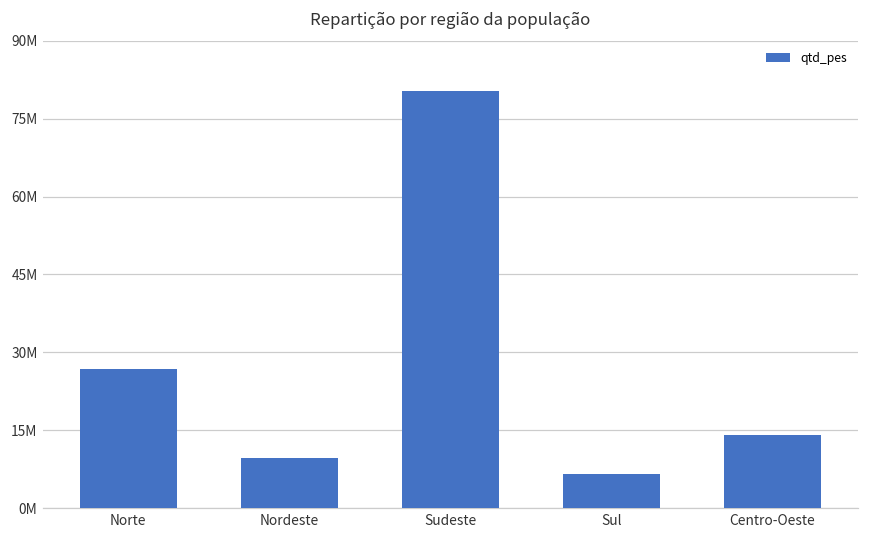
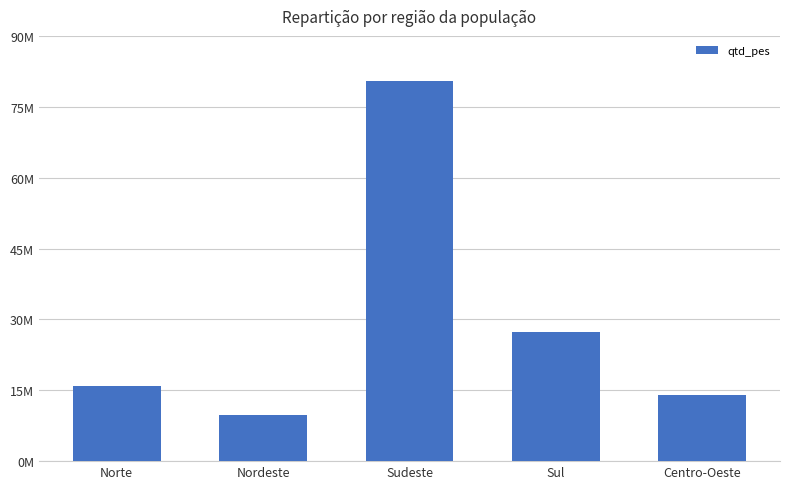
  {
-   "Norte": 27000000,
+   "Norte": 16000000,
    "Nordeste": 10000000,
    "Sudeste": 80000000,
-   "Sul": 7000000,
+   "Sul": 27000000,
    "Centro-Oeste": 14000000
  }
